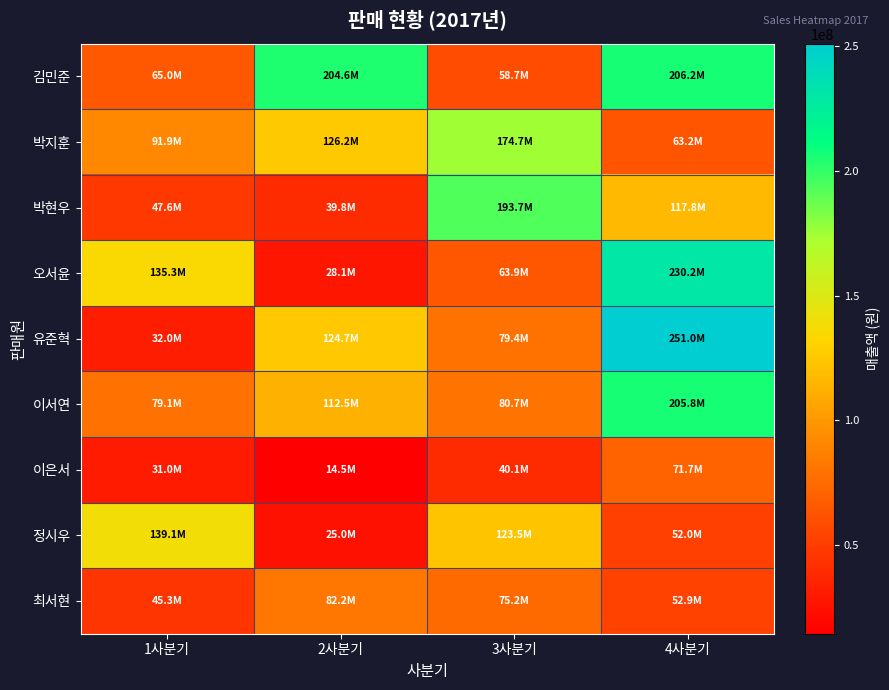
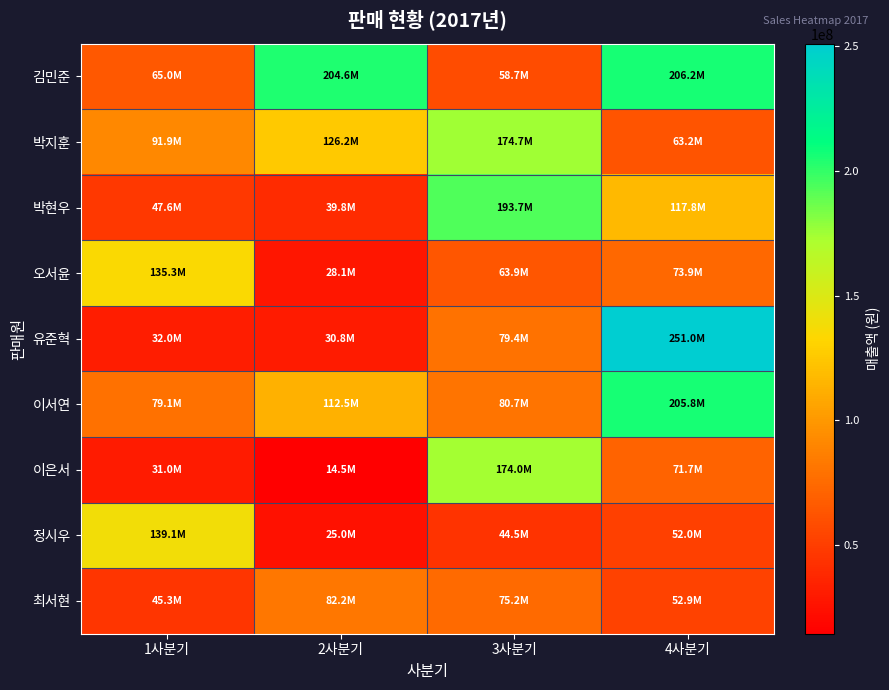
  {
    "김민준": {
      "1사분기": "65.0M",
      "2사분기": "204.6M",
      "3사분기": "58.7M",
      "4사분기": "206.2M"
    },
    "박지훈": {
      "1사분기": "91.9M",
      "2사분기": "126.2M",
      "3사분기": "174.7M",
      "4사분기": "63.2M"
    },
    "박현우": {
      "1사분기": "47.6M",
      "2사분기": "39.8M",
      "3사분기": "193.7M",
      "4사분기": "117.8M"
    },
    "오서윤": {
      "1사분기": "135.3M",
      "2사분기": "28.1M",
      "3사분기": "63.9M",
-     "4사분기": "230.2M"
+     "4사분기": "73.9M"
    },
    "유준혁": {
      "1사분기": "32.0M",
-     "2사분기": "124.7M",
+     "2사분기": "30.8M",
      "3사분기": "79.4M",
      "4사분기": "251.0M"
    },
    "이서연": {
      "1사분기": "79.1M",
      "2사분기": "112.5M",
      "3사분기": "80.7M",
      "4사분기": "205.8M"
    },
    "이은서": {
      "1사분기": "31.0M",
      "2사분기": "14.5M",
-     "3사분기": "40.1M",
+     "3사분기": "174.0M",
      "4사분기": "71.7M"
    },
    "정시우": {
      "1사분기": "139.1M",
      "2사분기": "25.0M",
-     "3사분기": "123.5M",
+     "3사분기": "44.5M",
      "4사분기": "52.0M"
    },
    "최서현": {
      "1사분기": "45.3M",
      "2사분기": "82.2M",
      "3사분기": "75.2M",
      "4사분기": "52.9M"
    }
  }
